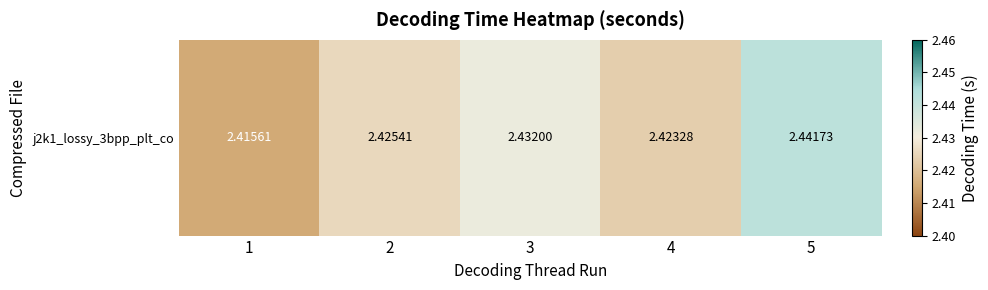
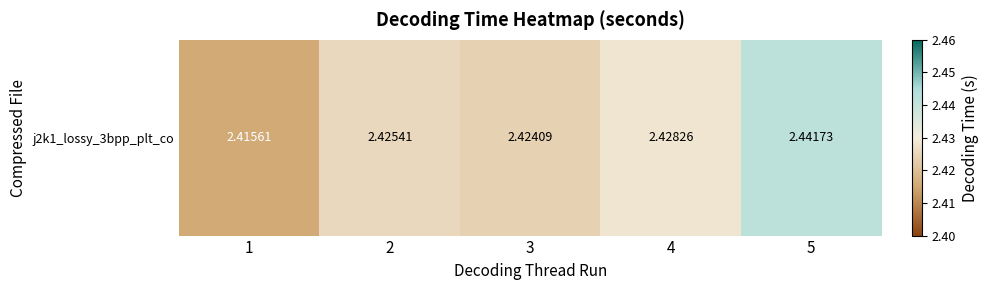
  {
    "j2k1_lossy_3bpp_plt_co": {
      "1": 2.41561,
      "2": 2.42541,
-     "3": 2.43200,
-     "4": 2.42328,
+     "3": 2.42409,
+     "4": 2.42826,
      "5": 2.44173
    }
  }
